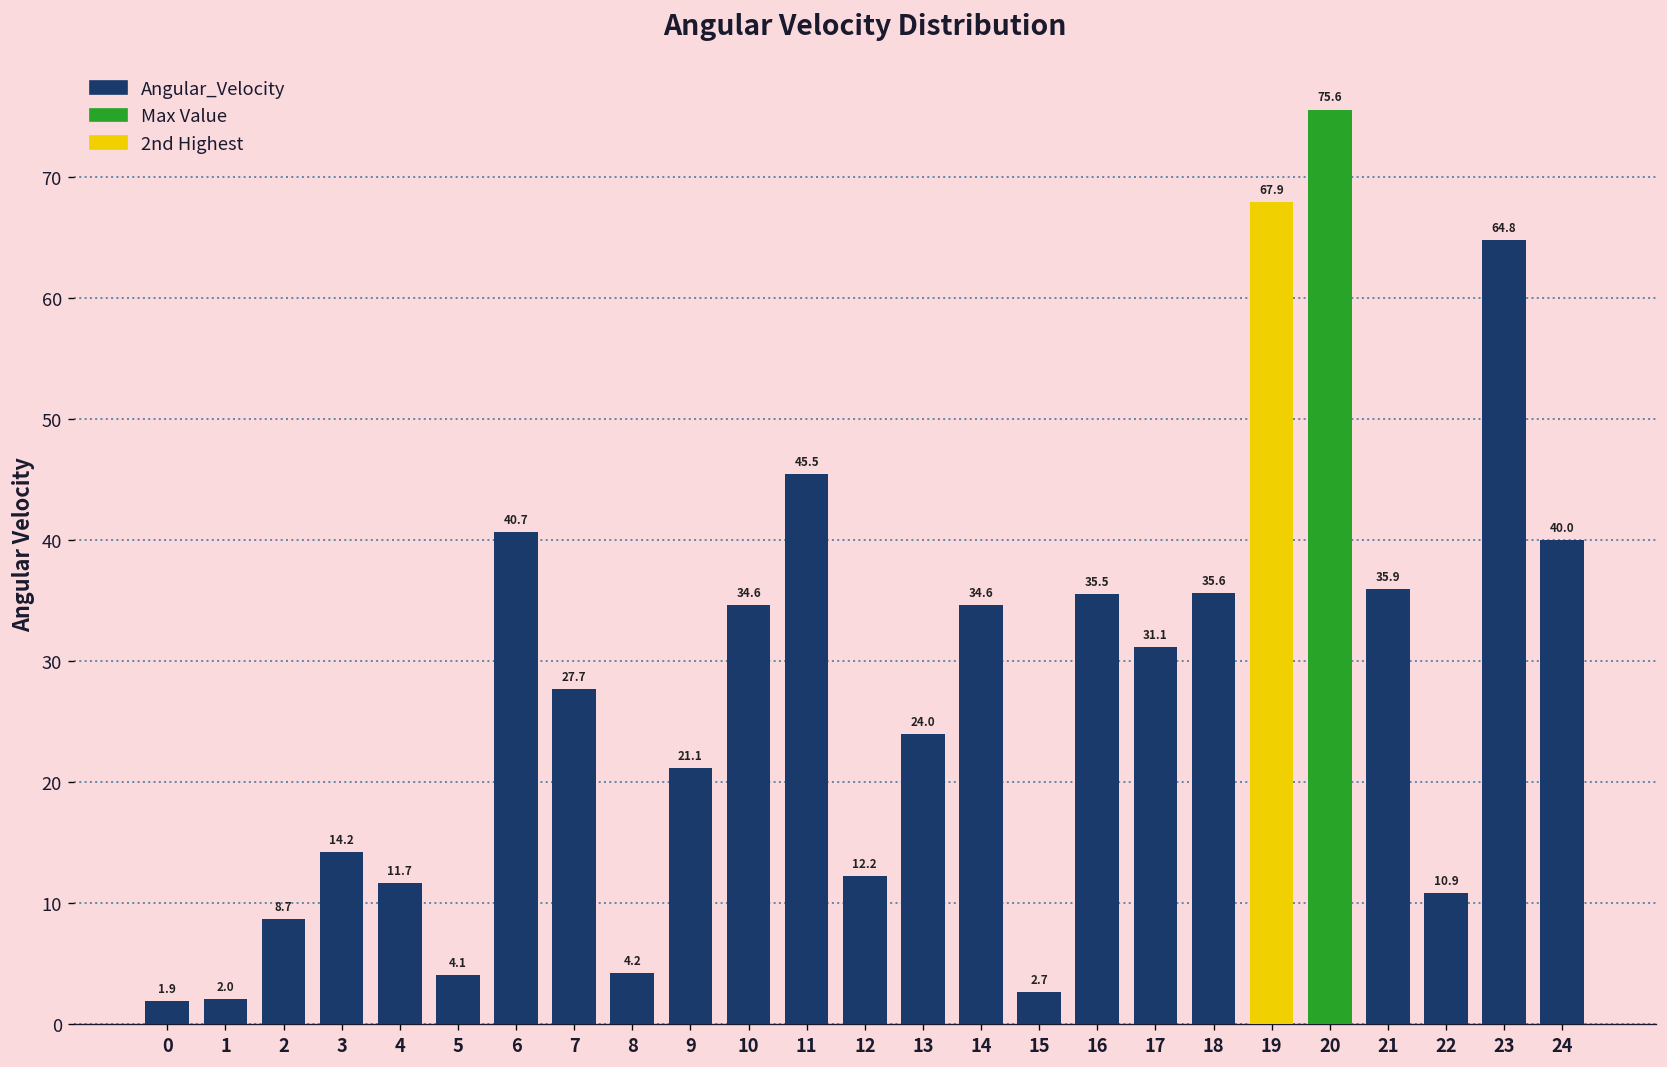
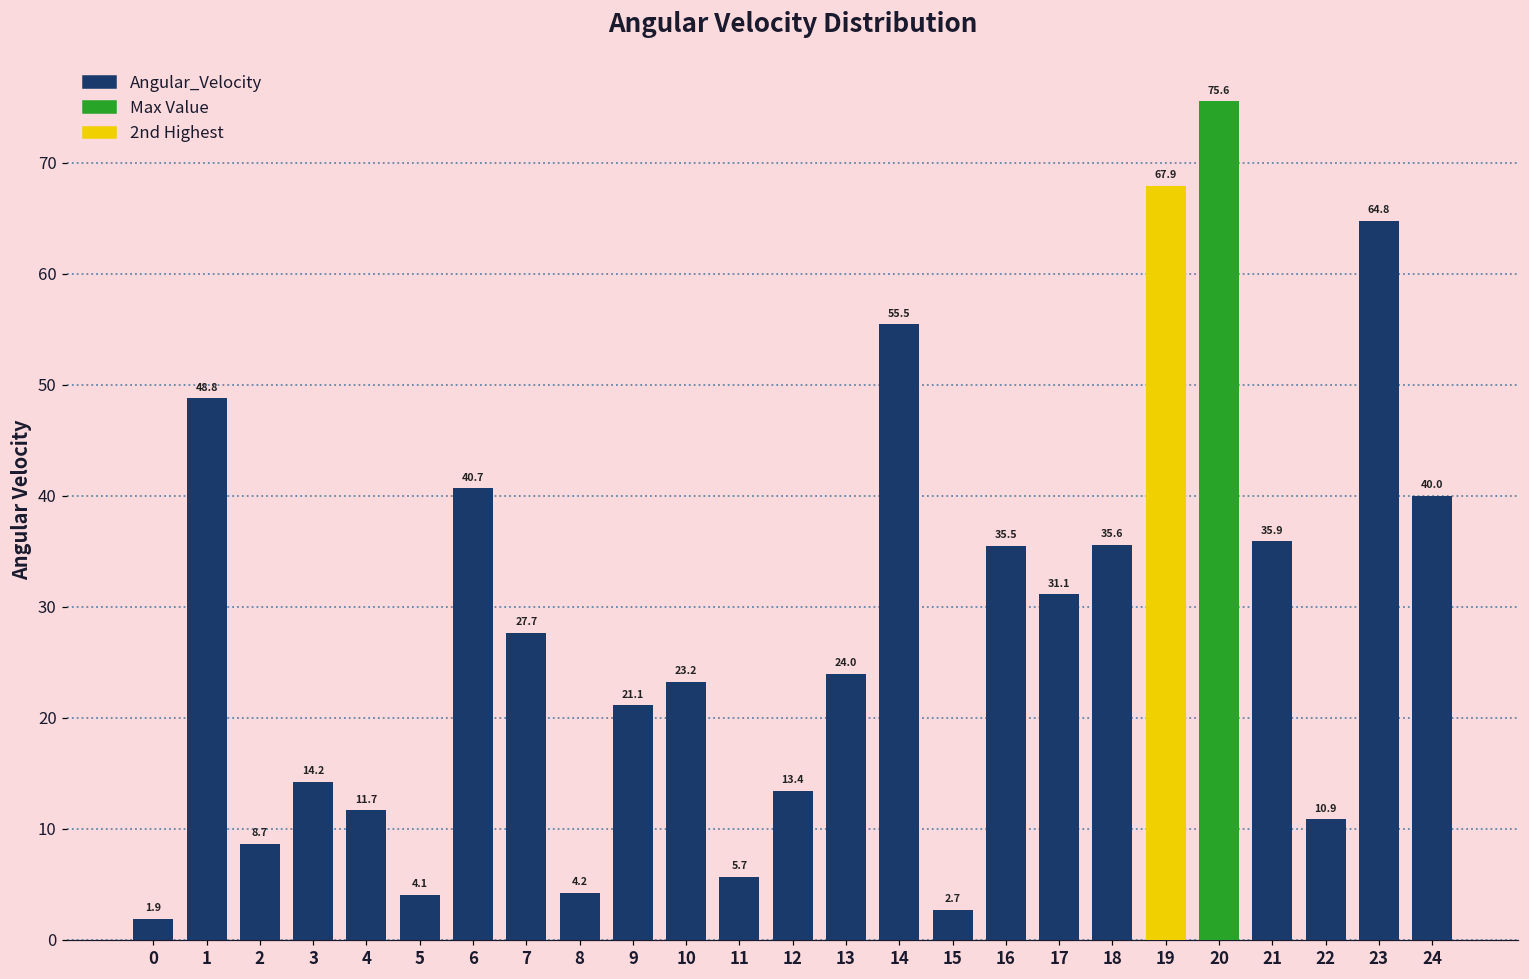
  {
    "0": 1.9,
-   "1": 2.0,
+   "1": 48.8,
    "2": 8.7,
    "3": 14.2,
    "4": 11.7,
    "5": 4.1,
    "6": 40.7,
    "7": 27.7,
    "8": 4.2,
    "9": 21.1,
-   "10": 34.6,
-   "11": 45.5,
-   "12": 12.2,
+   "10": 23.2,
+   "11": 5.7,
+   "12": 13.4,
    "13": 24.0,
-   "14": 34.6,
+   "14": 55.5,
    "15": 2.7,
    "16": 35.5,
    "17": 31.1,
    "18": 35.6,
    "19": 67.9,
    "20": 75.6,
    "21": 35.9,
    "22": 10.9,
    "23": 64.8,
    "24": 40.0
  }
